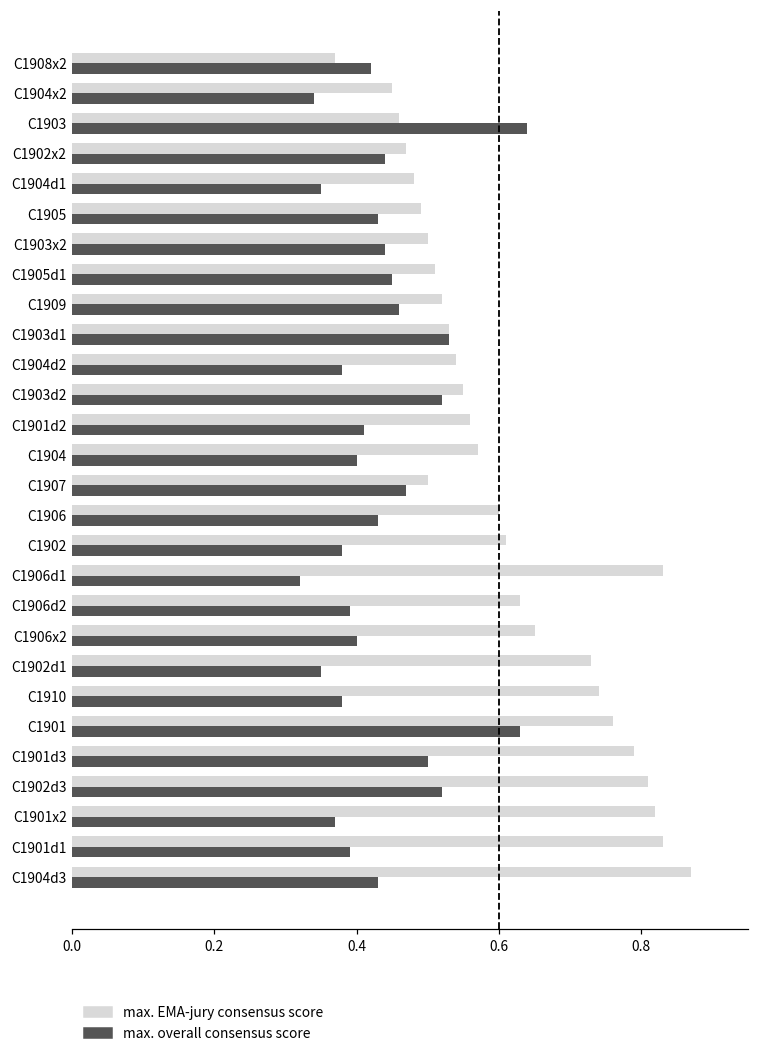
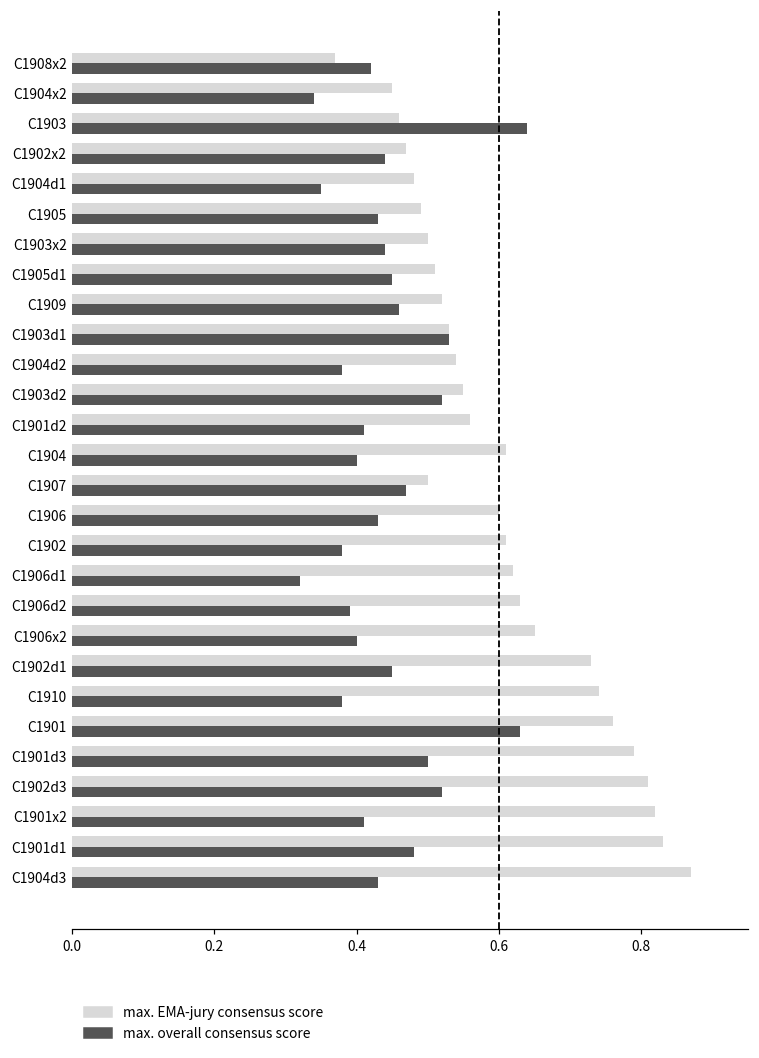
  {
    "max. EMA-jury consensus score": {
      "C1908x2": 0.37,
      "C1904x2": 0.45,
      "C1903": 0.46,
      "C1902x2": 0.47,
      "C1904d1": 0.48,
      "C1905": 0.49,
      "C1903x2": 0.50,
      "C1905d1": 0.51,
      "C1909": 0.52,
      "C1903d1": 0.53,
      "C1904d2": 0.54,
      "C1903d2": 0.55,
      "C1901d2": 0.56,
-     "C1904": 0.57,
+     "C1904": 0.61,
      "C1907": 0.50,
      "C1906": 0.60,
      "C1902": 0.61,
-     "C1906d1": 0.83,
+     "C1906d1": 0.62,
      "C1906d2": 0.63,
      "C1906x2": 0.65,
      "C1902d1": 0.73,
      "C1910": 0.74,
      "C1901": 0.76,
      "C1901d3": 0.79,
      "C1902d3": 0.81,
      "C1901x2": 0.82,
      "C1901d1": 0.83,
      "C1904d3": 0.87
    },
    "max. overall consensus score": {
      "C1908x2": 0.42,
      "C1904x2": 0.34,
      "C1903": 0.64,
      "C1902x2": 0.44,
      "C1904d1": 0.35,
      "C1905": 0.43,
      "C1903x2": 0.44,
      "C1905d1": 0.45,
      "C1909": 0.46,
      "C1903d1": 0.53,
      "C1904d2": 0.38,
      "C1903d2": 0.52,
      "C1901d2": 0.41,
      "C1904": 0.40,
      "C1907": 0.47,
      "C1906": 0.43,
      "C1902": 0.38,
      "C1906d1": 0.32,
      "C1906d2": 0.39,
      "C1906x2": 0.40,
-     "C1902d1": 0.35,
+     "C1902d1": 0.45,
      "C1910": 0.38,
      "C1901": 0.63,
      "C1901d3": 0.50,
      "C1902d3": 0.52,
-     "C1901x2": 0.37,
-     "C1901d1": 0.39,
+     "C1901x2": 0.41,
+     "C1901d1": 0.48,
      "C1904d3": 0.43
    }
  }
